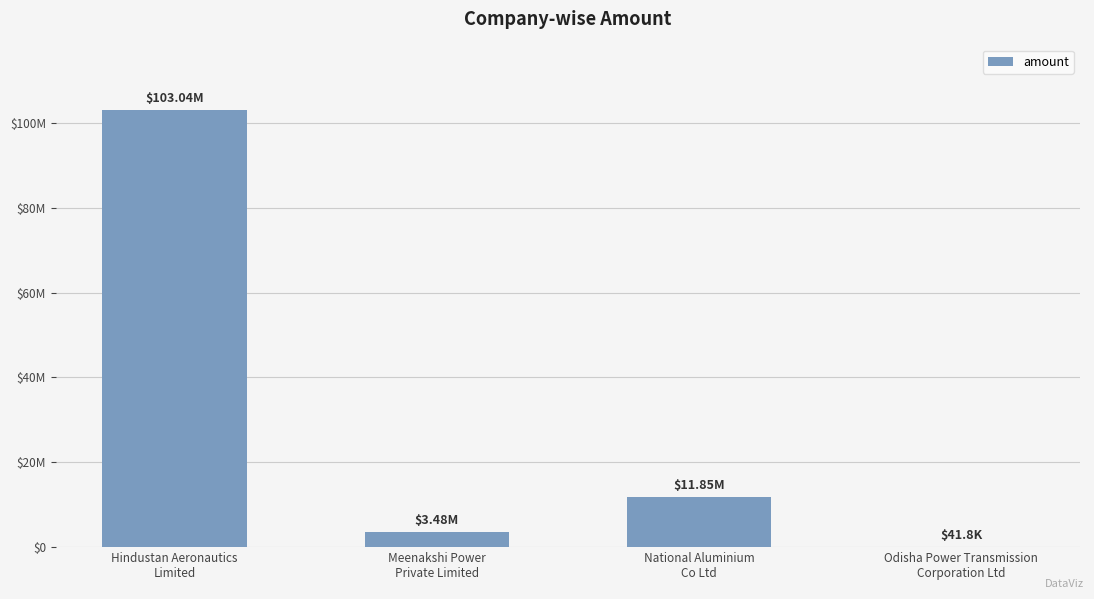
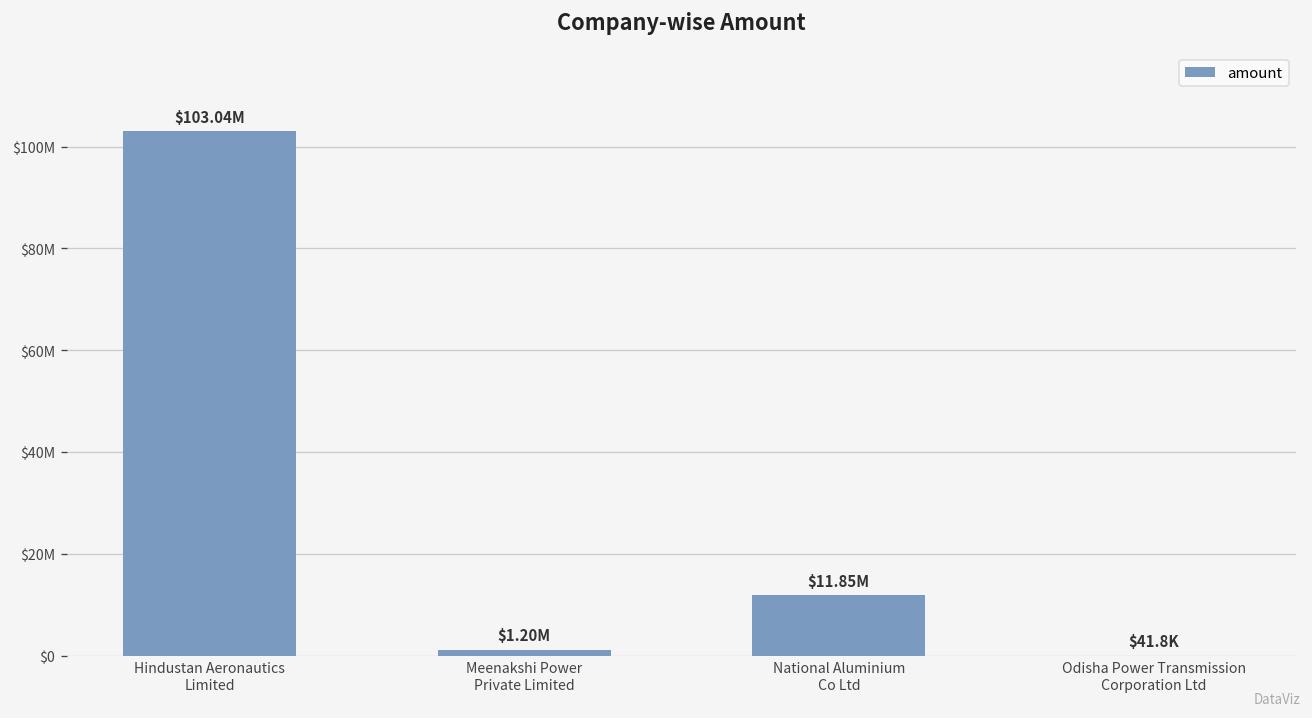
  {
    "Hindustan Aeronautics Limited": "$103.04M",
-   "Meenakshi Power Private Limited": "$3.48M",
+   "Meenakshi Power Private Limited": "$1.20M",
    "National Aluminium Co Ltd": "$11.85M",
    "Odisha Power Transmission Corporation Ltd": "$41.8K"
  }
